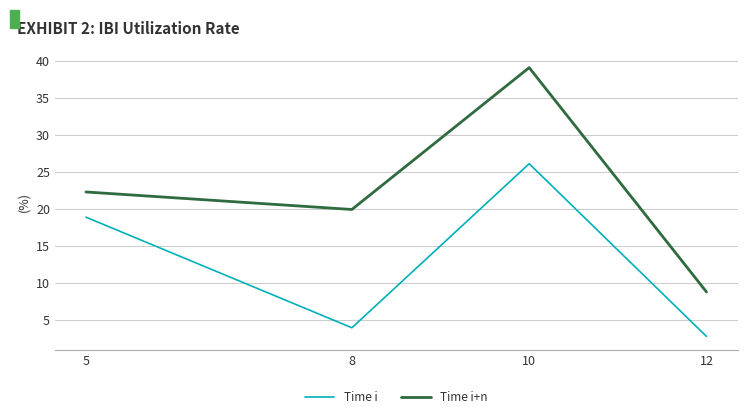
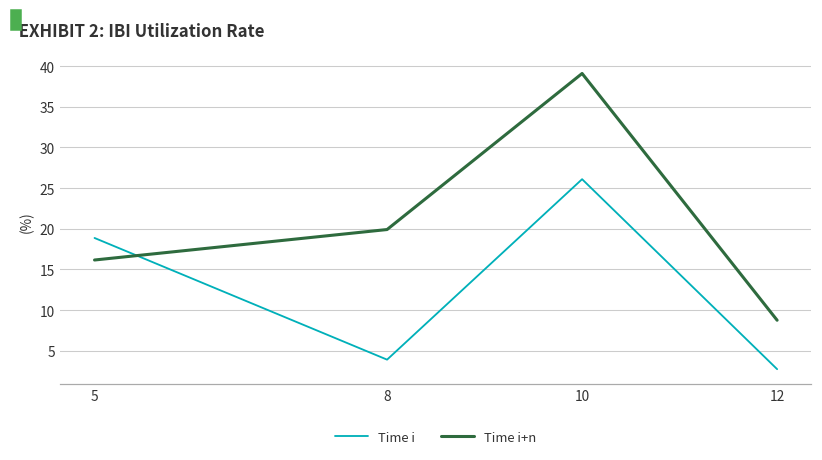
  {
    "Time i": {
      "5": 19,
      "8": 4,
      "10": 26,
      "12": 3
    },
    "Time i+n": {
-     "5": 22,
+     "5": 16,
      "8": 20,
      "10": 39,
      "12": 9
    }
  }
